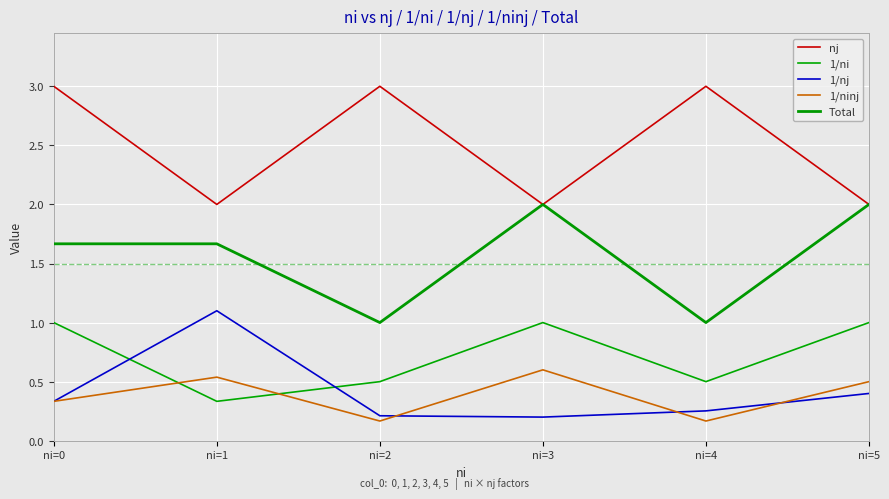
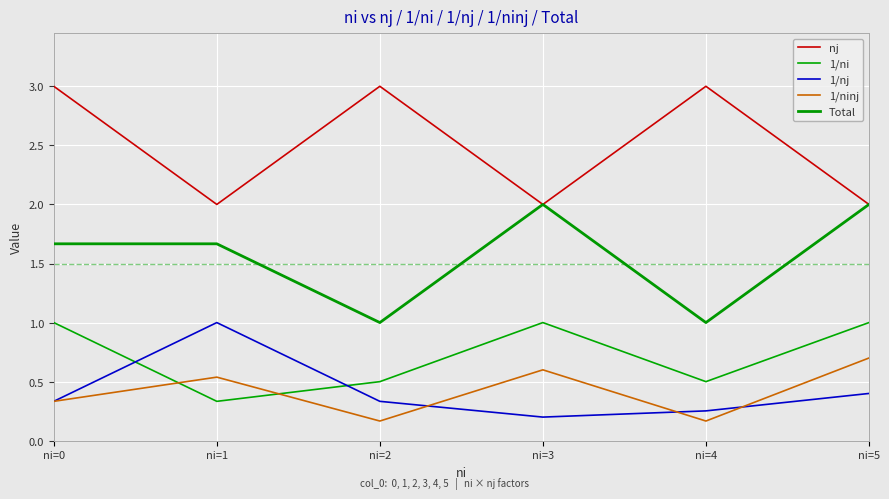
  {
    "nj": {
      "ni=0": 3.00,
      "ni=1": 2.00,
      "ni=2": 3.00,
      "ni=4": 3.00
    },
    "1/nj": {
-     "ni=1": 1.1,
-     "ni=2": 0.21,
+     "ni=1": 1.0,
+     "ni=2": 0.33,
      "ni=3": 0.20,
      "ni=4": 0.25,
      "ni=5": 0.40
    },
    "1/ninj": {
      "ni=1": 0.54,
      "ni=2": 0.17,
      "ni=3": 0.6,
      "ni=4": 0.17,
-     "ni=5": 0.5
+     "ni=5": 0.7
    }
  }
